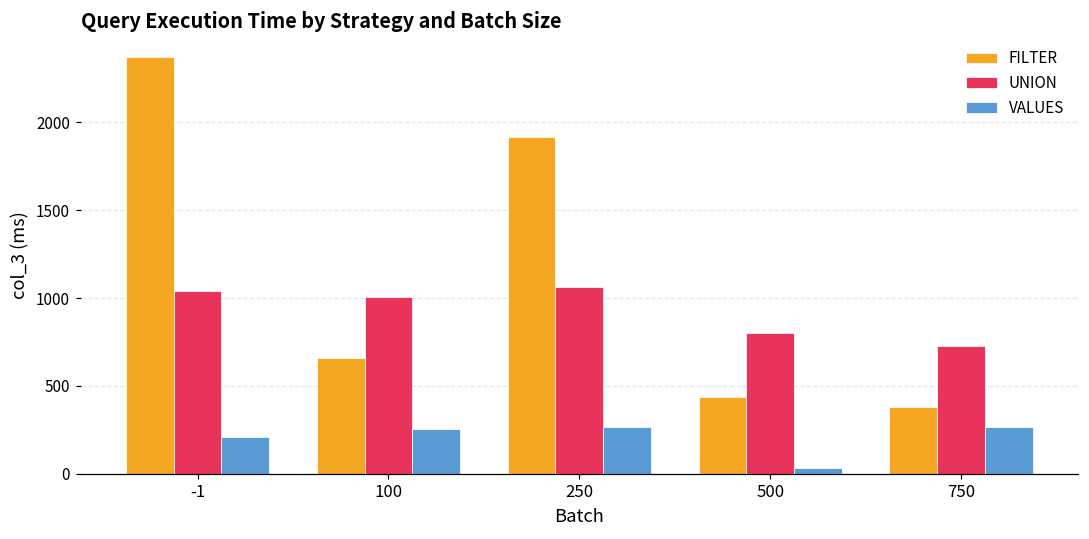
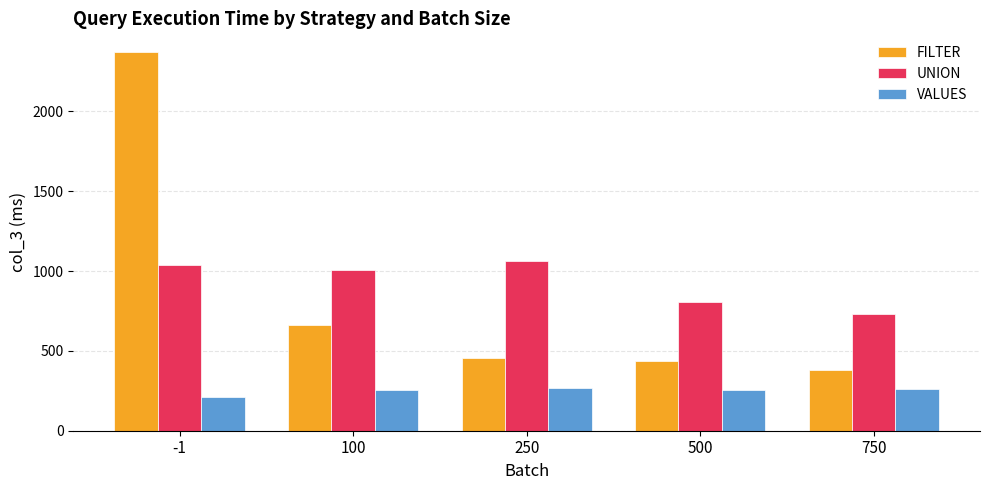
  {
    "FILTER": {
      "-1": 2370,
      "100": 660,
-     "250": 1920,
+     "250": 450,
      "500": 440,
      "750": 380
    },
    "UNION": {
      "-1": 1040,
      "100": 1010,
      "250": 1060,
      "500": 800,
      "750": 730
    },
    "VALUES": {
      "-1": 210,
      "100": 260,
      "250": 270,
-     "500": 30,
+     "500": 260,
      "750": 260
    }
  }
